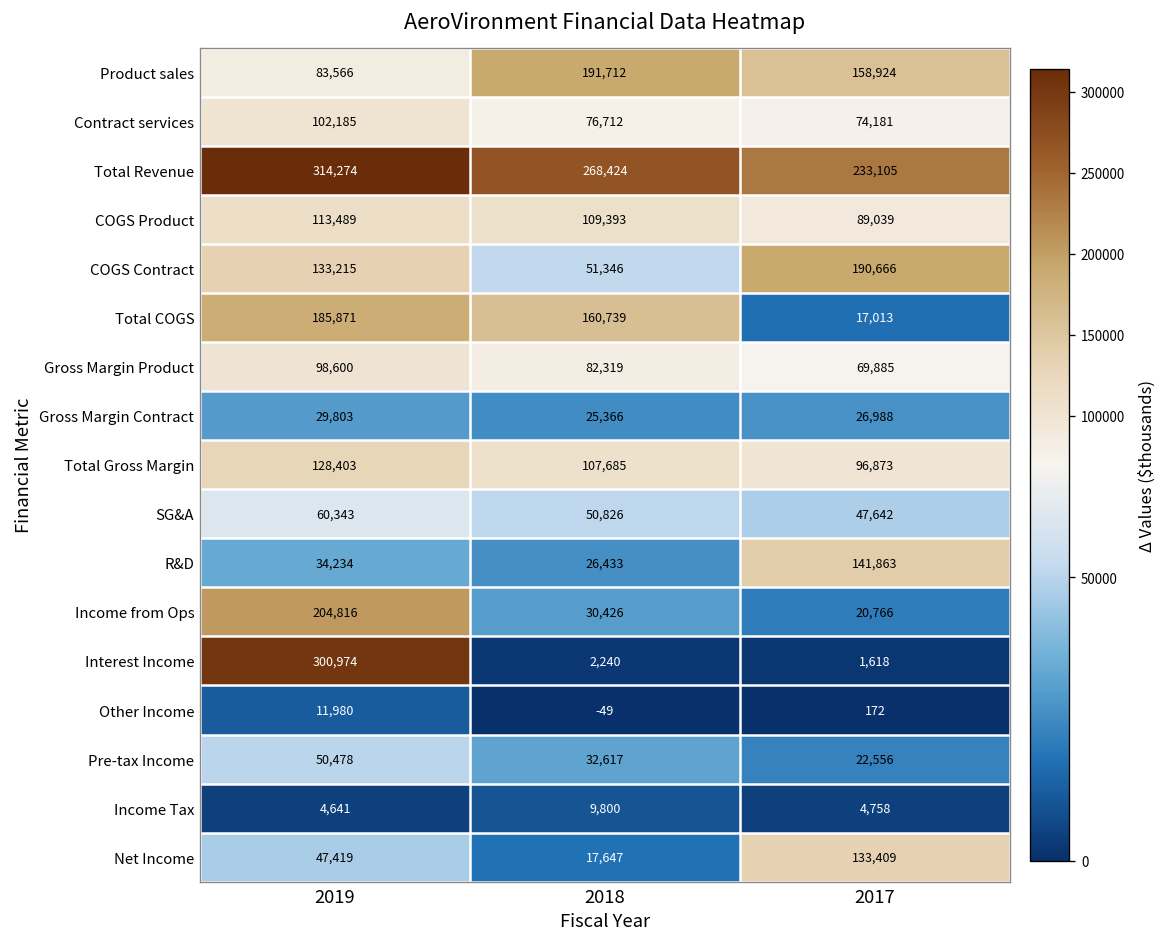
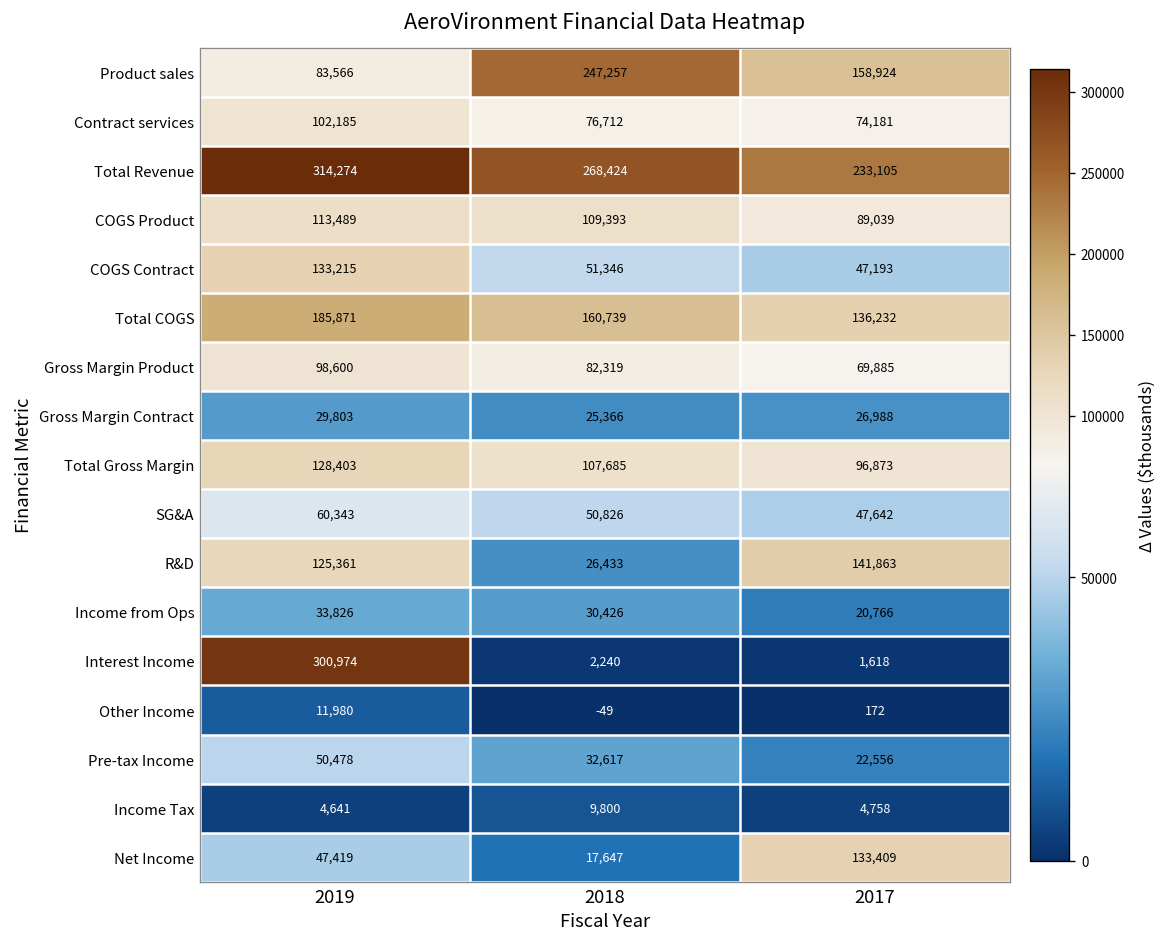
  {
    "Product sales": {
      "2019": "83,566",
-     "2018": "191,712",
+     "2018": "247,257",
      "2017": "158,924"
    },
    "Contract services": {
      "2019": "102,185",
      "2018": "76,712",
      "2017": "74,181"
    },
    "Total Revenue": {
      "2019": "314,274",
      "2018": "268,424",
      "2017": "233,105"
    },
    "COGS Product": {
      "2019": "113,489",
      "2018": "109,393",
      "2017": "89,039"
    },
    "COGS Contract": {
      "2019": "133,215",
      "2018": "51,346",
-     "2017": "190,666"
+     "2017": "47,193"
    },
    "Total COGS": {
      "2019": "185,871",
      "2018": "160,739",
-     "2017": "17,013"
+     "2017": "136,232"
    },
    "Gross Margin Product": {
      "2019": "98,600",
      "2018": "82,319",
      "2017": "69,885"
    },
    "Gross Margin Contract": {
      "2019": "29,803",
      "2018": "25,366",
      "2017": "26,988"
    },
    "Total Gross Margin": {
      "2019": "128,403",
      "2018": "107,685",
      "2017": "96,873"
    },
    "SG&A": {
      "2019": "60,343",
      "2018": "50,826",
      "2017": "47,642"
    },
    "R&D": {
-     "2019": "34,234",
+     "2019": "125,361",
      "2018": "26,433",
      "2017": "141,863"
    },
    "Income from Ops": {
-     "2019": "204,816",
+     "2019": "33,826",
      "2018": "30,426",
      "2017": "20,766"
    },
    "Interest Income": {
      "2019": "300,974",
      "2018": "2,240",
      "2017": "1,618"
    },
    "Other Income": {
      "2019": "11,980",
      "2018": "-49",
      "2017": "172"
    },
    "Pre-tax Income": {
      "2019": "50,478",
      "2018": "32,617",
      "2017": "22,556"
    },
    "Income Tax": {
      "2019": "4,641",
      "2018": "9,800",
      "2017": "4,758"
    },
    "Net Income": {
      "2019": "47,419",
      "2018": "17,647",
      "2017": "133,409"
    }
  }
